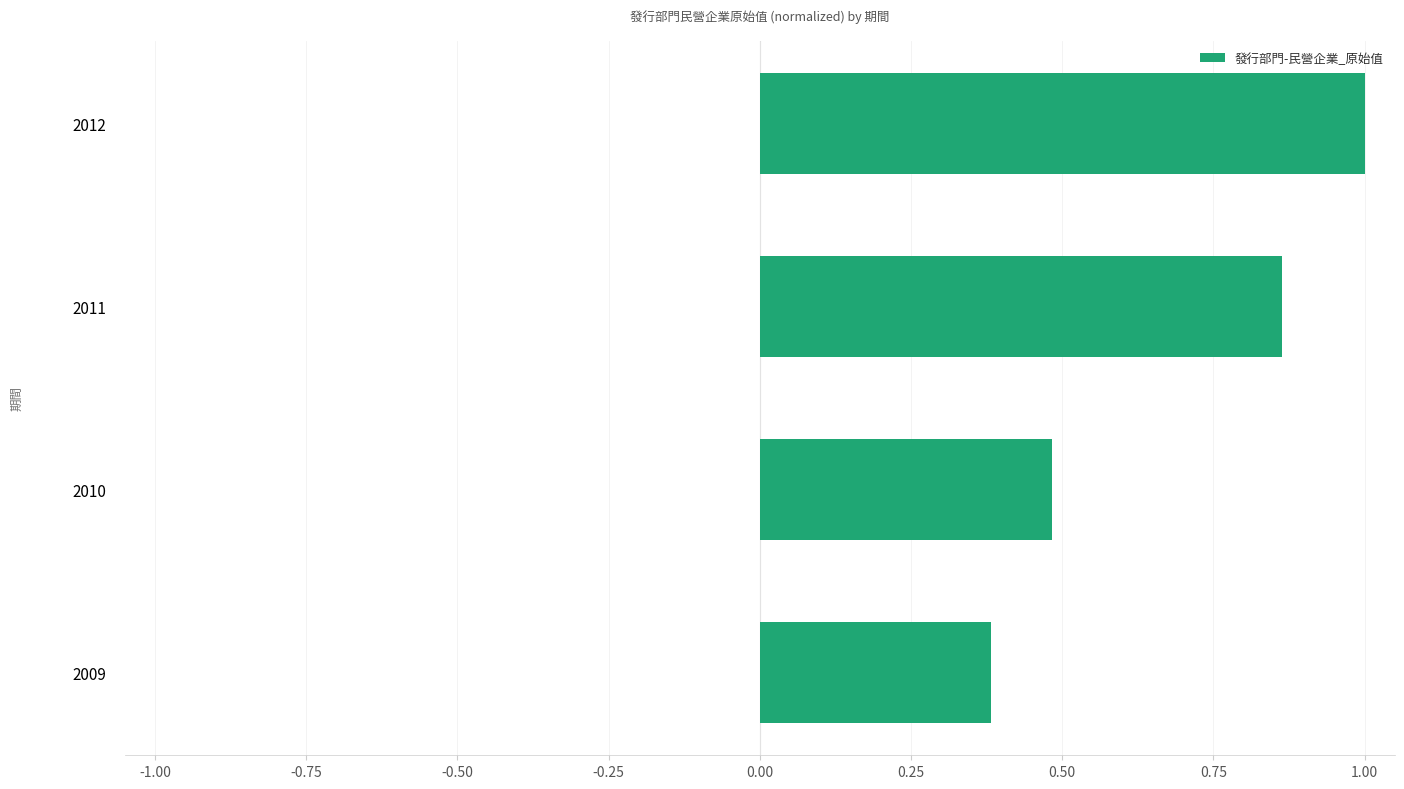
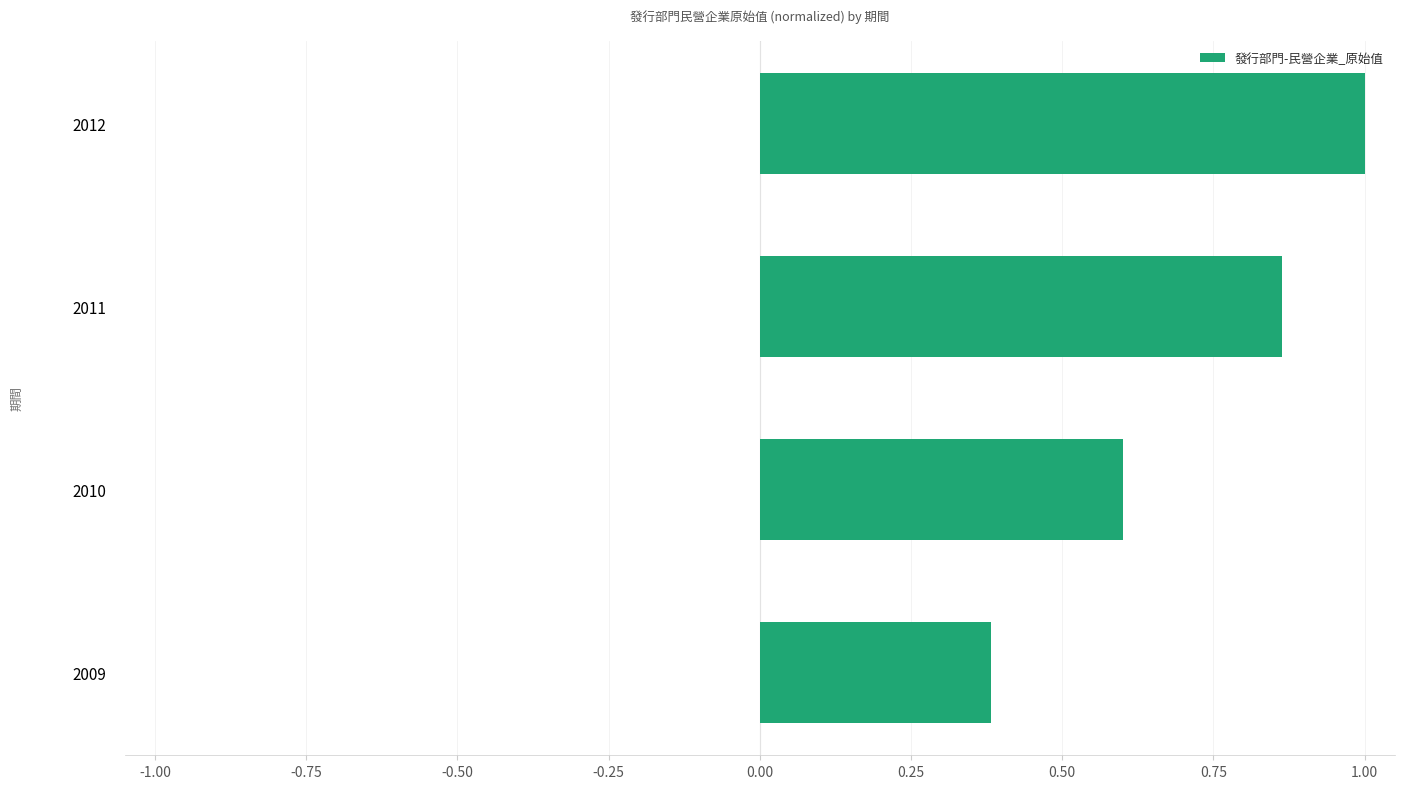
  {
    "2012": 1.00,
    "2011": 0.86,
-   "2010": 0.48,
+   "2010": 0.60,
    "2009": 0.38
  }
